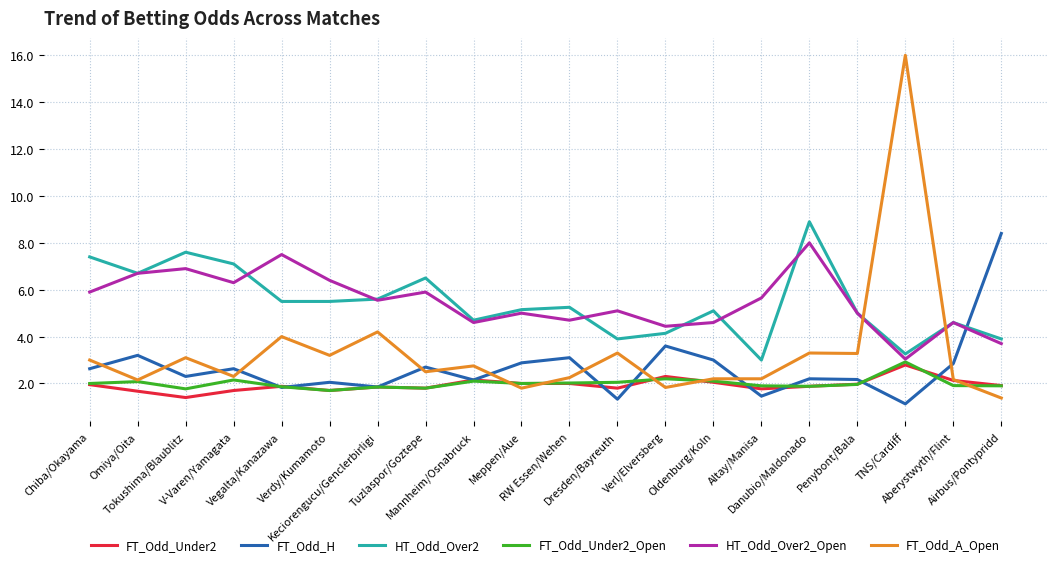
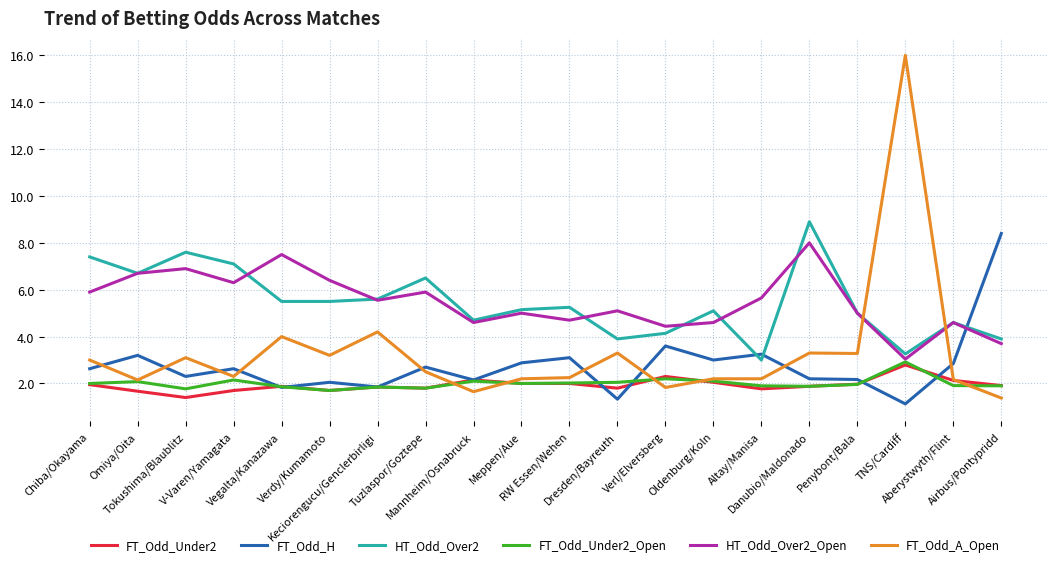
  {
    "FT_Odd_Under2": {
      "Omiya/Oita": 1.7,
      "Tokushima/Blaublitz": 1.4,
      "V-Varen/Yamagata": 1.7,
      "Dresden/Bayreuth": 1.8,
      "Altay/Manisa": 1.8,
      "TNS/Cardiff": 2.8
    },
    "FT_Odd_H": {
      "Chiba/Okayama": 2.6,
      "Omiya/Oita": 3.2,
      "Tokushima/Blaublitz": 2.3,
      "V-Varen/Yamagata": 2.6,
      "Verdy/Kumamoto": 2.1,
      "Tuzlaspor/Goztepe": 2.7,
      "Meppen/Aue": 2.9,
      "RW Essen/Wehen": 3.1,
      "Dresden/Bayreuth": 1.3,
      "Verl/Elversberg": 3.6,
      "Oldenburg/Koln": 3.0,
-     "Altay/Manisa": 1.5,
+     "Altay/Manisa": 3.3,
      "Danubio/Maldonado": 2.2,
      "Penybont/Bala": 2.2,
      "TNS/Cardiff": 1.1,
      "Aberystwyth/Flint": 2.9,
      "Airbus/Pontypridd": 8.4
    },
    "HT_Odd_Over2": {
      "Chiba/Okayama": 7.4,
      "Tokushima/Blaublitz": 7.6,
      "V-Varen/Yamagata": 7.1,
      "Vegalta/Kanazawa": 5.5,
      "Verdy/Kumamoto": 5.5,
      "Tuzlaspor/Goztepe": 6.5,
      "Meppen/Aue": 5.2,
      "RW Essen/Wehen": 5.3,
      "Dresden/Bayreuth": 3.9,
      "Verl/Elversberg": 4.1,
      "Oldenburg/Koln": 5.1,
      "Altay/Manisa": 3.0,
      "Danubio/Maldonado": 8.9,
      "TNS/Cardiff": 3.3,
      "Airbus/Pontypridd": 3.9
    },
    "FT_Odd_Under2_Open": {
      "Tokushima/Blaublitz": 1.8,
      "V-Varen/Yamagata": 2.2,
      "Dresden/Bayreuth": 2.1,
      "Altay/Manisa": 1.9,
      "TNS/Cardiff": 2.9,
      "Aberystwyth/Flint": 1.9
    },
    "HT_Odd_Over2_Open": {
      "Chiba/Okayama": 5.9,
      "Tokushima/Blaublitz": 6.9,
      "V-Varen/Yamagata": 6.3,
      "Vegalta/Kanazawa": 7.5,
      "Verdy/Kumamoto": 6.4,
      "Tuzlaspor/Goztepe": 5.9,
      "Meppen/Aue": 5.0,
      "RW Essen/Wehen": 4.7,
      "Dresden/Bayreuth": 5.1,
      "Verl/Elversberg": 4.4,
      "Oldenburg/Koln": 4.6,
      "Altay/Manisa": 5.7,
      "Danubio/Maldonado": 8.0,
      "TNS/Cardiff": 3.0,
      "Airbus/Pontypridd": 3.7
    },
    "FT_Odd_A_Open": {
      "Chiba/Okayama": 3.0,
      "Tokushima/Blaublitz": 3.1,
      "V-Varen/Yamagata": 2.3,
      "Vegalta/Kanazawa": 4.0,
      "Verdy/Kumamoto": 3.2,
      "Keciorengucu/Genclerbirligi": 4.2,
      "Tuzlaspor/Goztepe": 2.5,
-     "Mannheim/Osnabruck": 2.8,
-     "Meppen/Aue": 1.8,
+     "Mannheim/Osnabruck": 1.7,
+     "Meppen/Aue": 2.2,
      "RW Essen/Wehen": 2.3,
      "Dresden/Bayreuth": 3.3,
      "Verl/Elversberg": 1.8,
      "Altay/Manisa": 2.2,
      "Danubio/Maldonado": 3.3,
      "Penybont/Bala": 3.3,
      "TNS/Cardiff": 16.0,
      "Airbus/Pontypridd": 1.4
    }
  }
